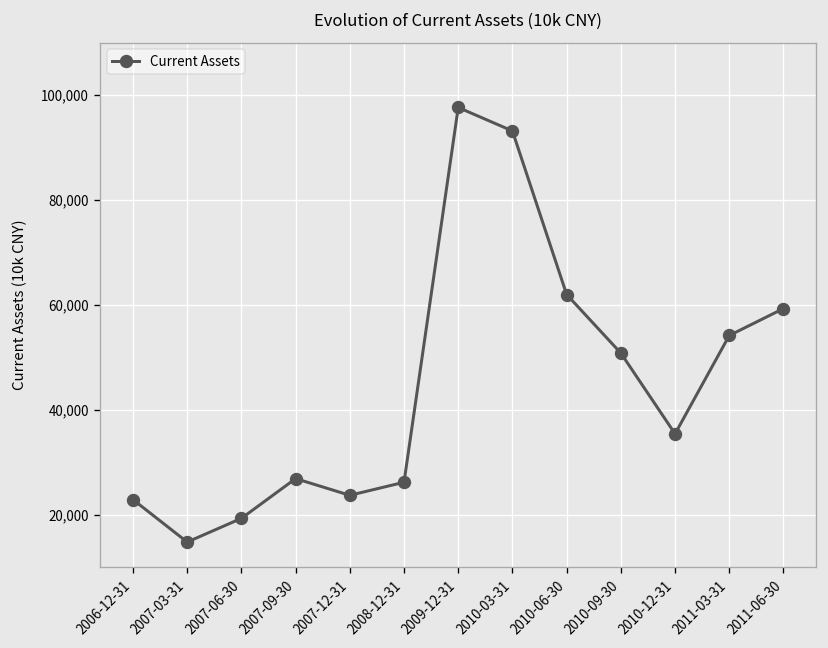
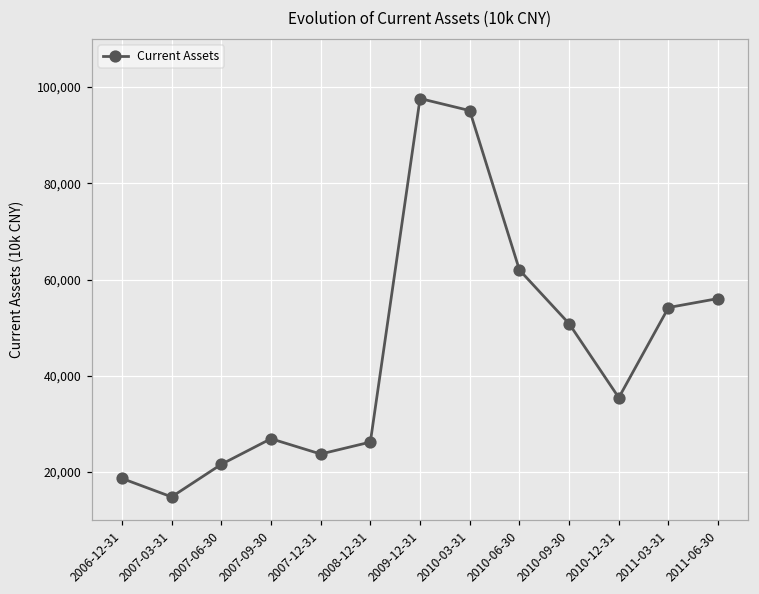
  {
-   "2006-12-31": "23,000",
+   "2006-12-31": "19,000",
    "2007-03-31": "15,000",
-   "2007-06-30": "19,000",
+   "2007-06-30": "22,000",
    "2007-09-30": "27,000",
    "2007-12-31": "24,000",
    "2008-12-31": "26,000",
    "2009-12-31": "98,000",
-   "2010-03-31": "93,000",
+   "2010-03-31": "95,000",
    "2010-06-30": "62,000",
    "2010-09-30": "51,000",
    "2010-12-31": "35,000",
    "2011-03-31": "54,000",
-   "2011-06-30": "59,000"
+   "2011-06-30": "56,000"
  }
